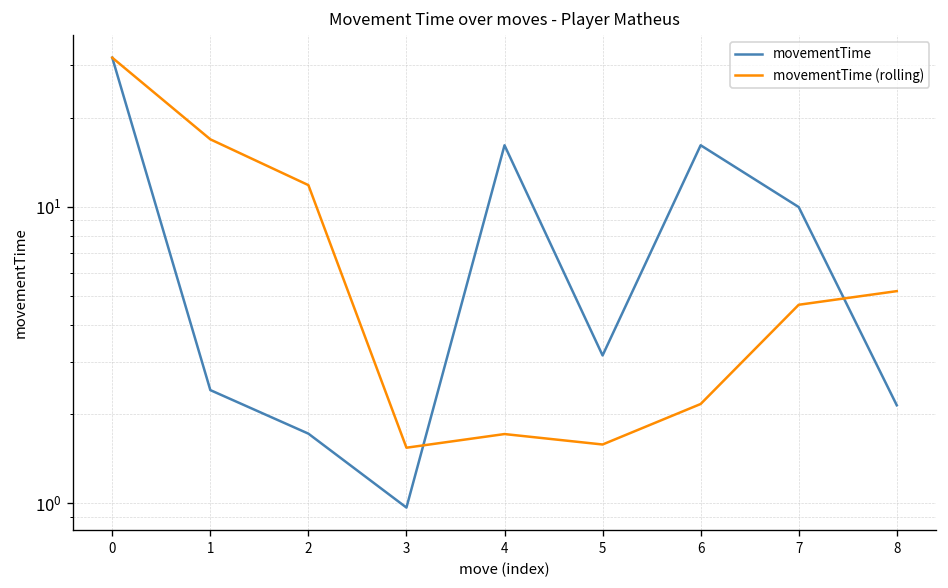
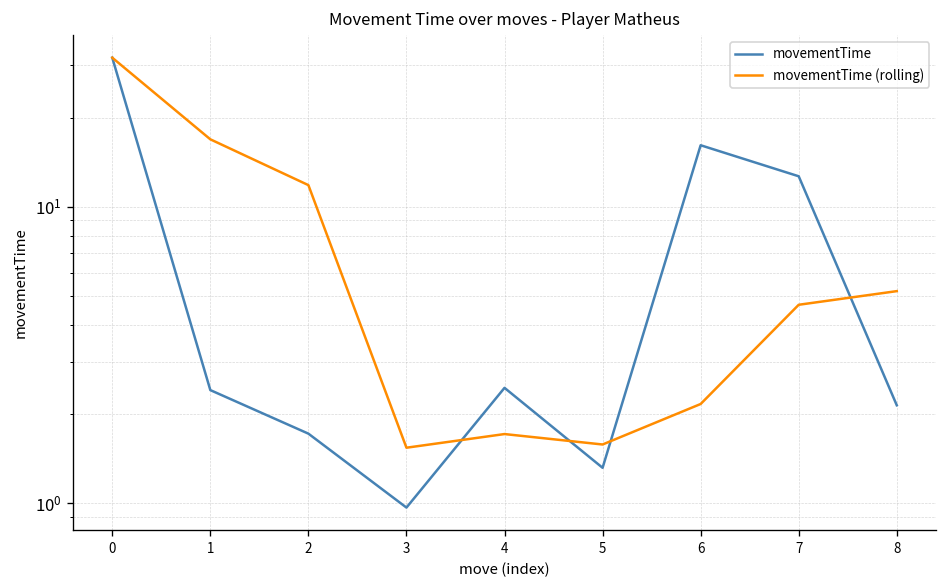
  {
    "movementTime": {
      "1": 2.4,
      "2": 1.7,
      "3": 0.97,
-     "4": 16,
-     "5": 3.2,
+     "4": 2.4,
+     "5": 1.3,
      "6": 16,
-     "7": 10.0,
+     "7": 13,
      "8": 2.1
    },
    "movementTime (rolling)": {
      "1": 17,
      "2": 12,
      "3": 1.5,
      "4": 1.7,
      "5": 1.6,
      "6": 2.2,
      "7": 4.7,
      "8": 5.2
    }
  }
